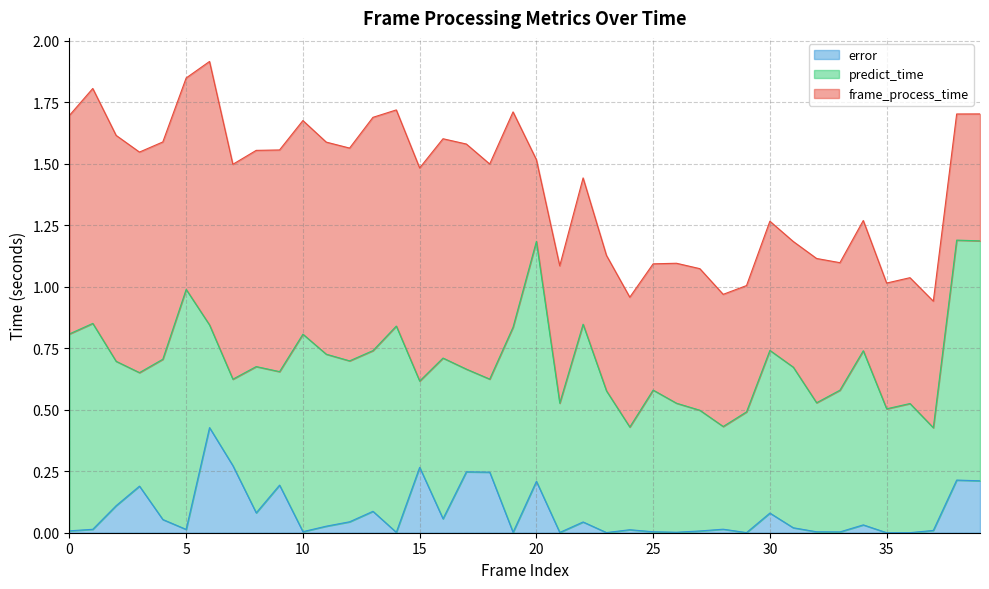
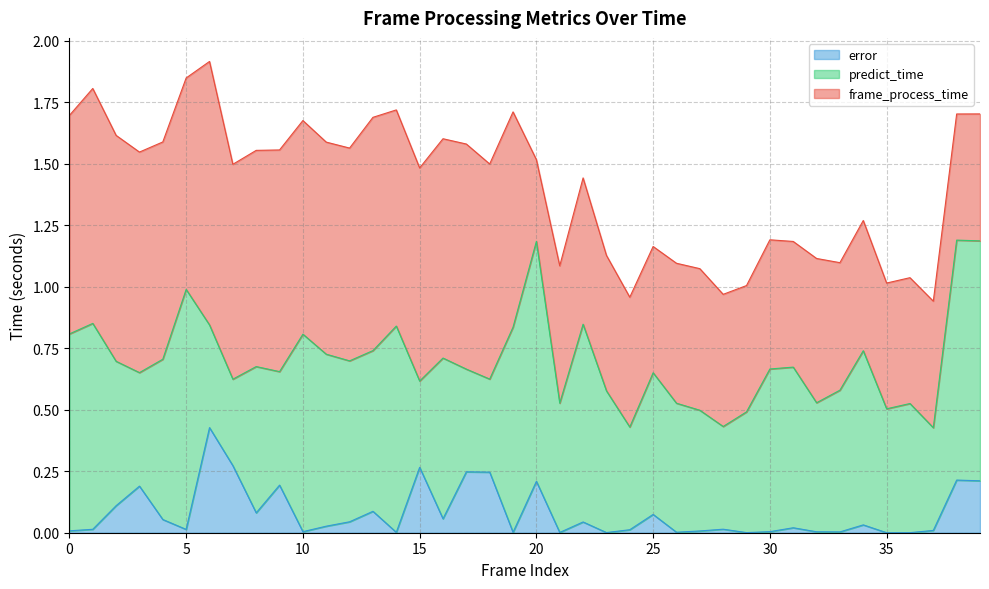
  {
    "error": {
      "0": 0.01,
      "5": 0.01,
      "10": 0.00,
      "15": 0.27,
      "20": 0.21,
-     "25": 0.00,
-     "30": 0.08,
+     "25": 0.07,
+     "30": 0.00,
      "35": 0.00
    },
    "predict_time": {
      "0": 0.80,
      "5": 0.98,
      "10": 0.80,
      "15": 0.35,
      "20": 0.98,
      "25": 0.58,
      "30": 0.66,
      "35": 0.50
    },
    "frame_process_time": {
      "0": 0.89,
      "5": 0.86,
      "10": 0.87,
      "15": 0.87,
      "20": 0.33,
      "25": 0.51,
      "30": 0.53,
      "35": 0.51
    }
  }
